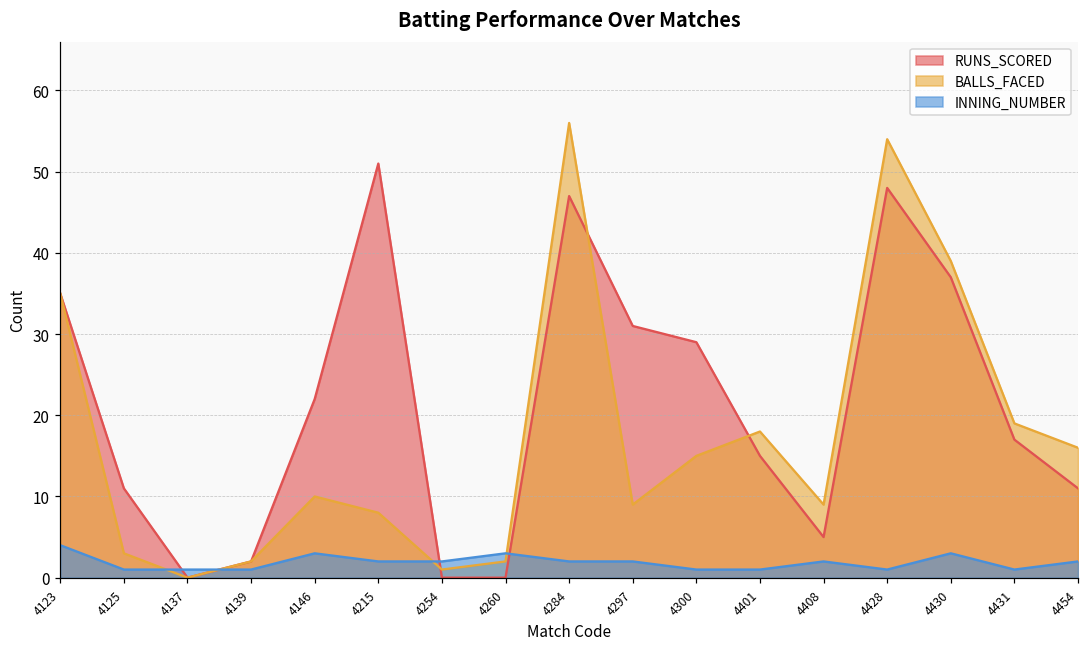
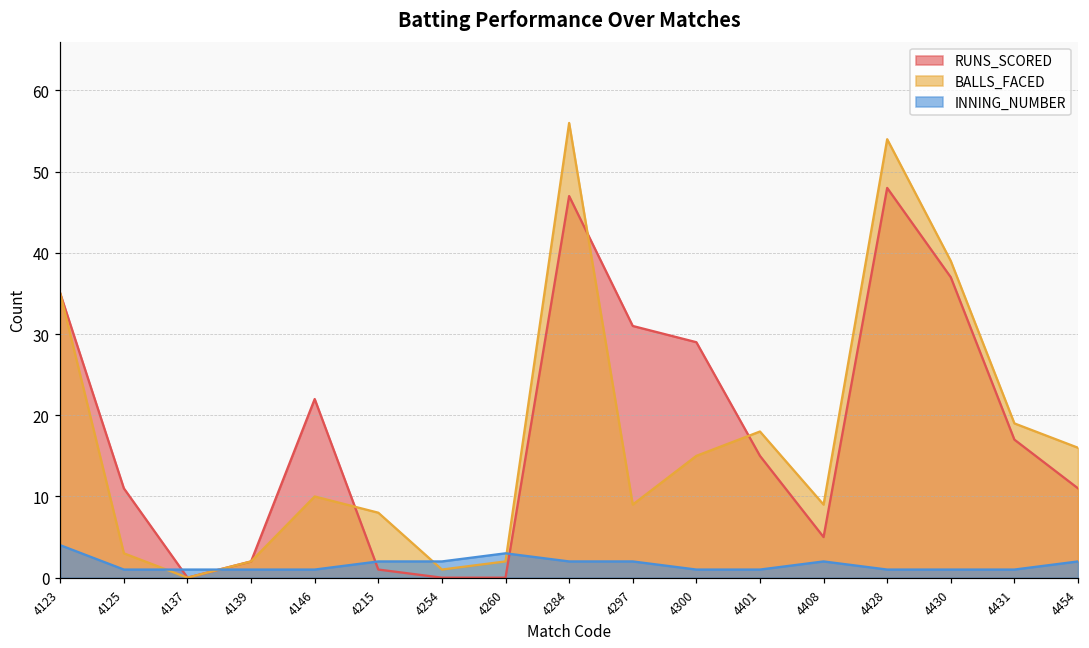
  {
    "RUNS_SCORED": {
      "4125": 11,
      "4146": 22,
-     "4215": 51,
+     "4215": 1,
      "4254": 0,
      "4260": 0,
      "4284": 47,
      "4297": 31,
      "4300": 29,
      "4401": 15,
      "4408": 5,
      "4428": 48,
      "4430": 37,
      "4431": 17,
      "4454": 11
    },
    "BALLS_FACED": {
      "4125": 3,
      "4146": 10,
      "4215": 8,
      "4254": 1,
      "4260": 2,
      "4284": 56,
      "4297": 9,
      "4300": 15,
      "4401": 18,
      "4408": 9,
      "4428": 54,
      "4430": 39,
      "4431": 19,
      "4454": 16
    },
    "INNING_NUMBER": {
      "4123": 4,
      "4125": 1,
      "4137": 1,
      "4139": 1,
-     "4146": 3,
+     "4146": 1,
      "4215": 2,
      "4254": 2,
      "4260": 3,
      "4284": 2,
      "4297": 2,
      "4300": 1,
      "4401": 1,
      "4408": 2,
      "4428": 1,
-     "4430": 3,
+     "4430": 1,
      "4431": 1,
      "4454": 2
    }
  }
